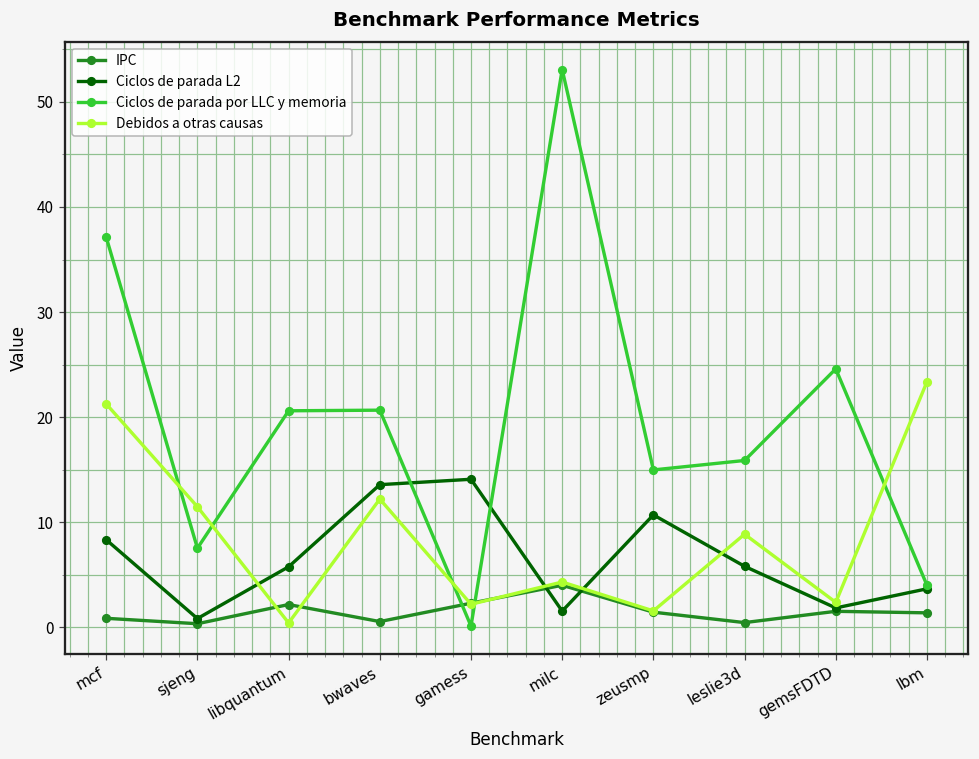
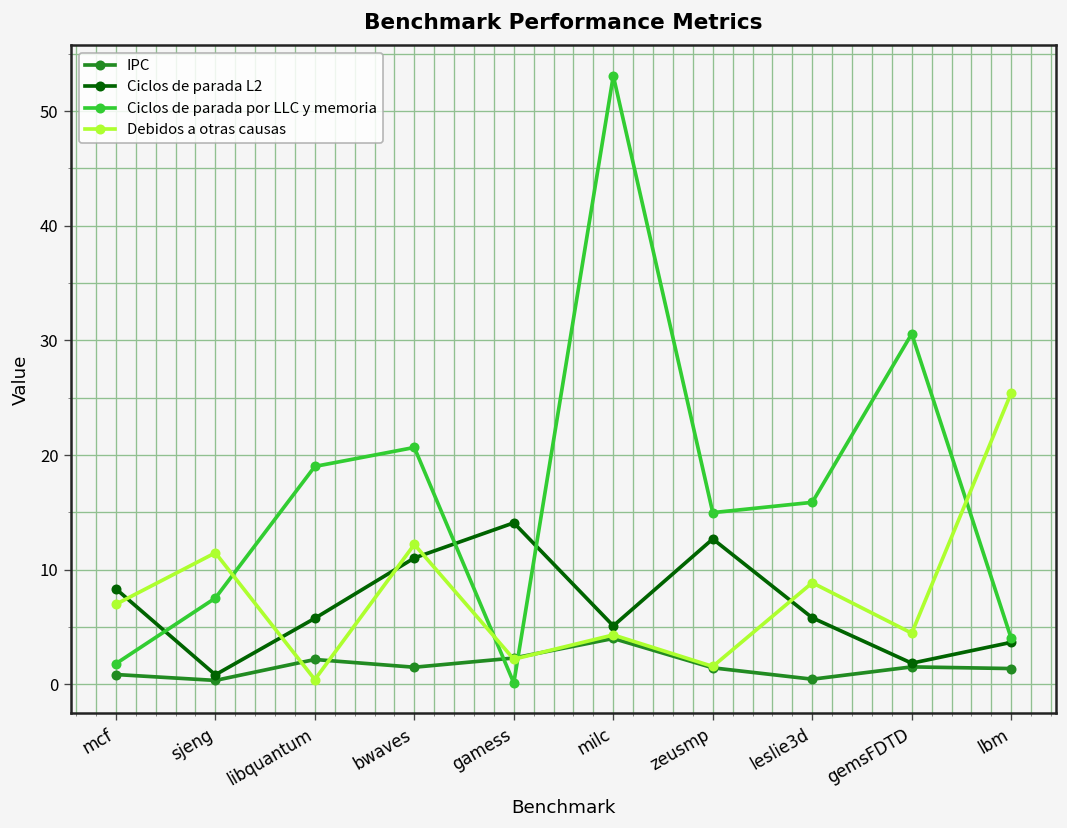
  {
    "IPC": {
      "mcf": 1,
      "sjeng": 0,
      "libquantum": 2,
-     "bwaves": 0.6,
+     "bwaves": 1.5,
      "milc": 4,
      "leslie3d": 0,
      "gemsFDTD": 2,
      "lbm": 1
    },
    "Ciclos de parada L2": {
      "mcf": 8,
      "sjeng": 1,
      "libquantum": 6,
-     "bwaves": 14,
+     "bwaves": 11,
      "gamess": 14,
-     "milc": 2,
-     "zeusmp": 11,
+     "milc": 5,
+     "zeusmp": 13,
      "leslie3d": 6,
      "gemsFDTD": 2,
      "lbm": 4
    },
    "Ciclos de parada por LLC y memoria": {
-     "mcf": 37,
+     "mcf": 2,
      "sjeng": 8,
-     "libquantum": 21,
+     "libquantum": 19,
      "bwaves": 21,
      "gamess": 0,
      "milc": 53,
      "zeusmp": 15,
      "leslie3d": 16,
-     "gemsFDTD": 25,
+     "gemsFDTD": 31,
      "lbm": 4
    },
    "Debidos a otras causas": {
-     "mcf": 21,
+     "mcf": 7,
      "sjeng": 11,
      "libquantum": 0,
      "bwaves": 12,
      "milc": 4,
      "leslie3d": 9,
-     "gemsFDTD": 2,
-     "lbm": 23
+     "gemsFDTD": 4,
+     "lbm": 25
    }
  }
